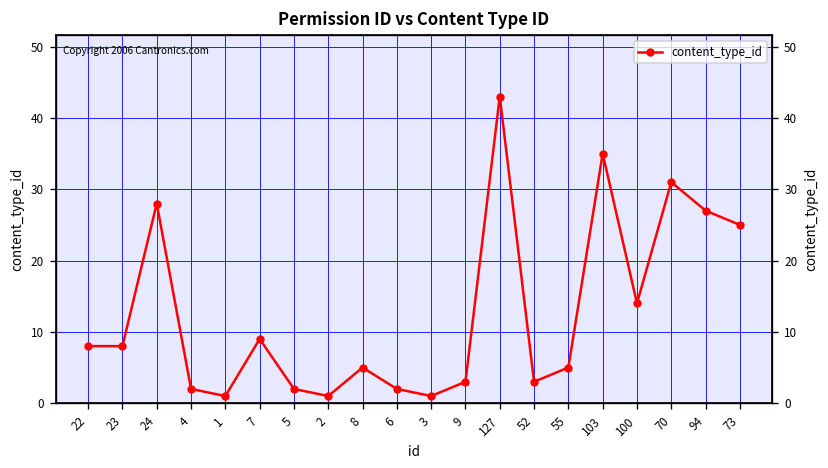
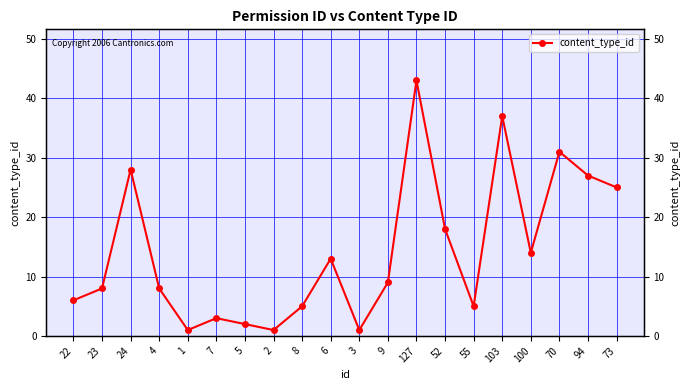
  {
-   "22": 8,
+   "22": 6,
    "23": 8,
    "24": 28,
-   "4": 2,
+   "4": 8,
    "1": 1,
-   "7": 9,
+   "7": 3,
    "5": 2,
    "2": 1,
    "8": 5,
-   "6": 2,
+   "6": 13,
    "3": 1,
-   "9": 3,
+   "9": 9,
    "127": 43,
-   "52": 3,
+   "52": 18,
    "55": 5,
-   "103": 35,
+   "103": 37,
    "100": 14,
    "70": 31,
    "94": 27,
    "73": 25
  }
